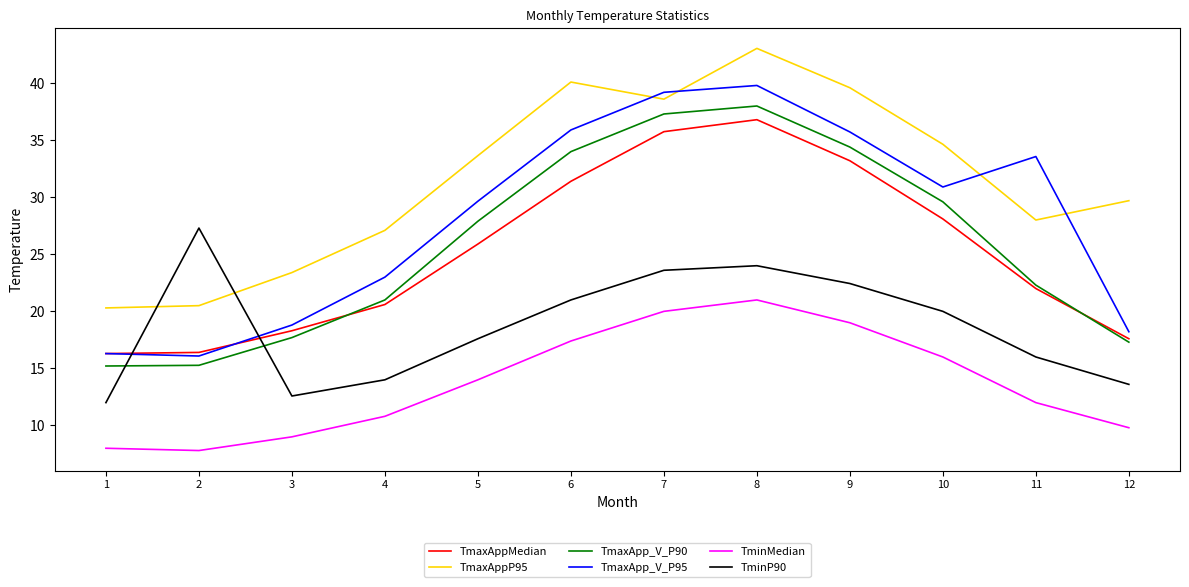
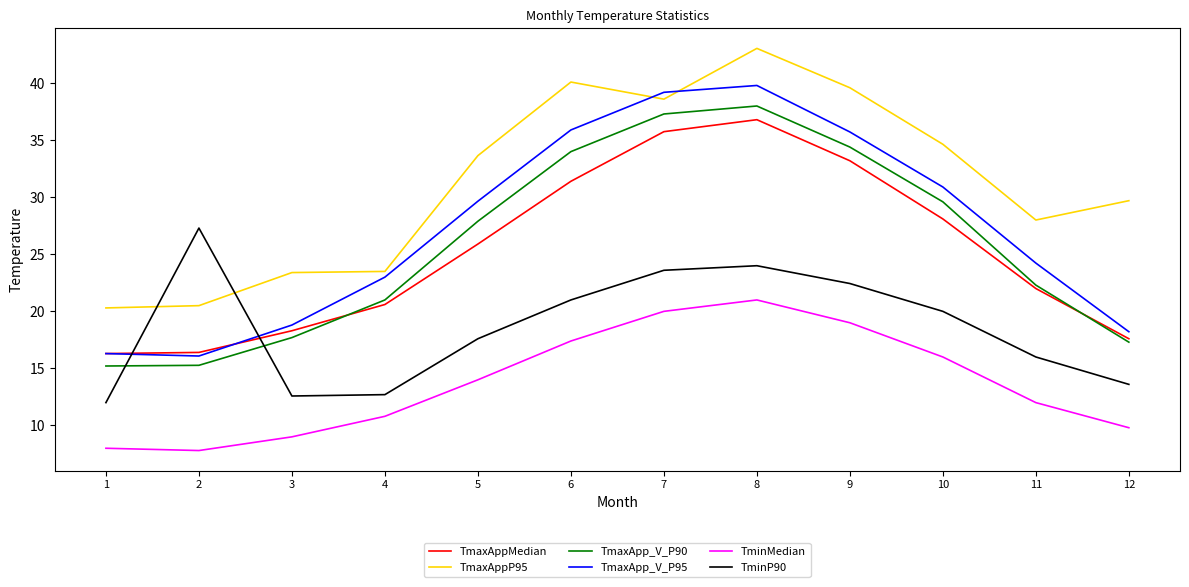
  {
    "TmaxAppMedian": {
      "2": 16.4,
      "3": 18.3,
      "4": 20.6,
      "5": 25.9,
      "6": 31.4,
      "7": 35.8,
      "8": 36.8,
      "9": 33.2,
      "10": 28.1,
      "11": 22.0,
      "12": 17.6
    },
    "TmaxAppP95": {
      "1": 20.3,
      "2": 20.5,
      "3": 23.4,
-     "4": 27.1,
+     "4": 23.5,
      "5": 33.7,
      "6": 40.1,
      "7": 38.6,
      "8": 43.1,
      "9": 39.6,
      "10": 34.6,
      "11": 28.0,
      "12": 29.7
    },
    "TmaxApp_V_P90": {
      "1": 15.2,
      "2": 15.3,
      "3": 17.7,
      "4": 21.0,
      "5": 27.9,
      "6": 34.0,
      "7": 37.3,
      "8": 38.0,
      "9": 34.4,
      "10": 29.6,
      "11": 22.3,
      "12": 17.3
    },
    "TmaxApp_V_P95": {
      "2": 16.1,
      "3": 18.8,
      "4": 23.0,
      "5": 29.7,
      "6": 35.9,
      "7": 39.2,
      "8": 39.8,
      "9": 35.7,
      "10": 30.9,
-     "11": 33.6,
+     "11": 24.2,
      "12": 18.2
    },
    "TminMedian": {
      "1": 8.0,
      "2": 7.8,
      "3": 9.0,
      "4": 10.8,
      "5": 14.0,
      "6": 17.4,
      "7": 20.0,
      "8": 21.0,
      "9": 19.0,
      "10": 16.0,
      "11": 12.0,
      "12": 9.8
    },
    "TminP90": {
      "1": 12.0,
      "2": 27.3,
      "3": 12.6,
-     "4": 14.0,
+     "4": 12.7,
      "5": 17.6,
      "6": 21.0,
      "7": 23.6,
      "8": 24.0,
      "9": 22.4,
      "10": 20.0,
      "11": 16.0,
      "12": 13.6
    }
  }
